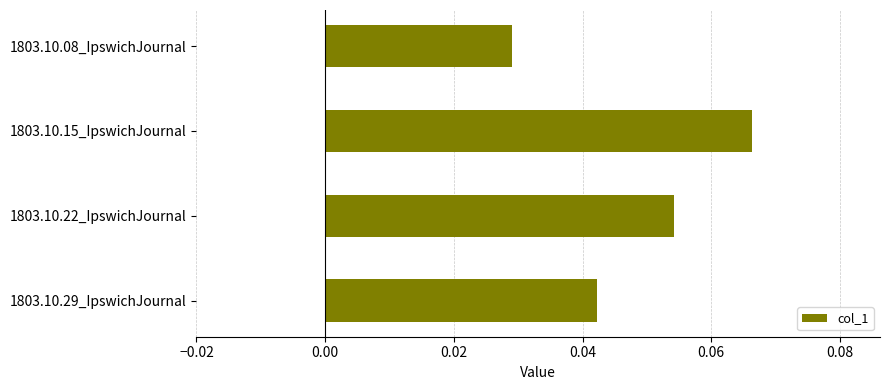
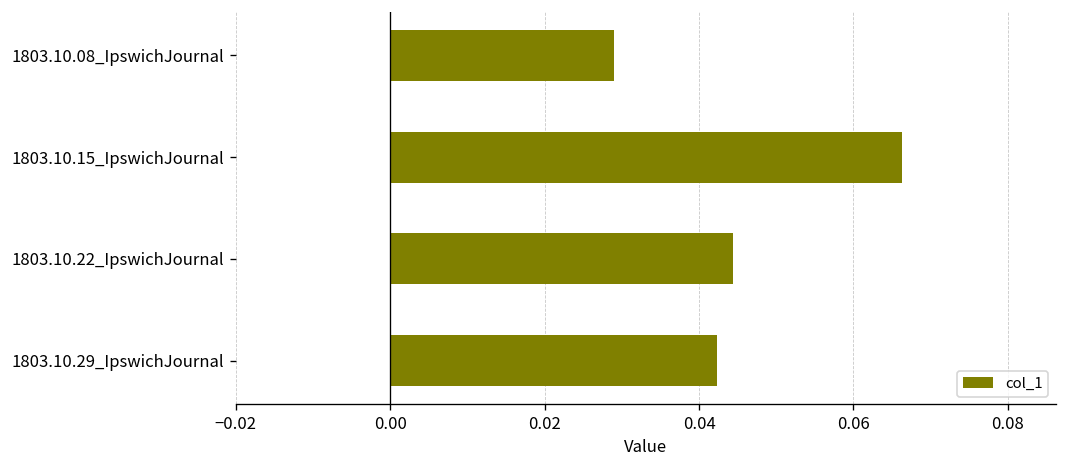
  {
    "1803.10.08_IpswichJournal": 0.029,
    "1803.10.15_IpswichJournal": 0.066,
-   "1803.10.22_IpswichJournal": 0.054,
+   "1803.10.22_IpswichJournal": 0.044,
    "1803.10.29_IpswichJournal": 0.042
  }
